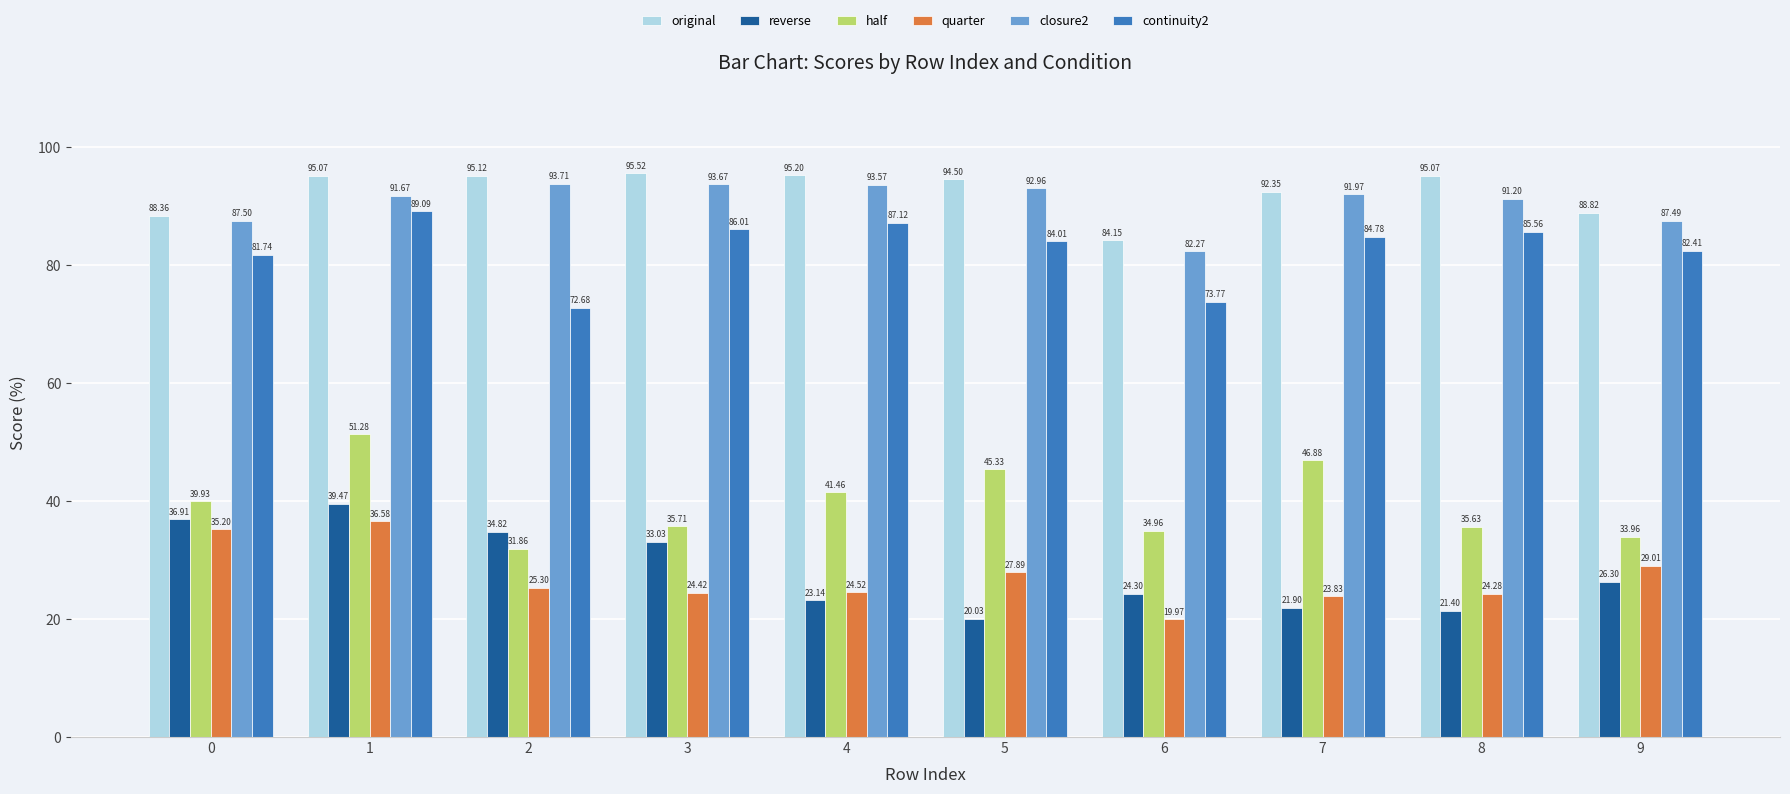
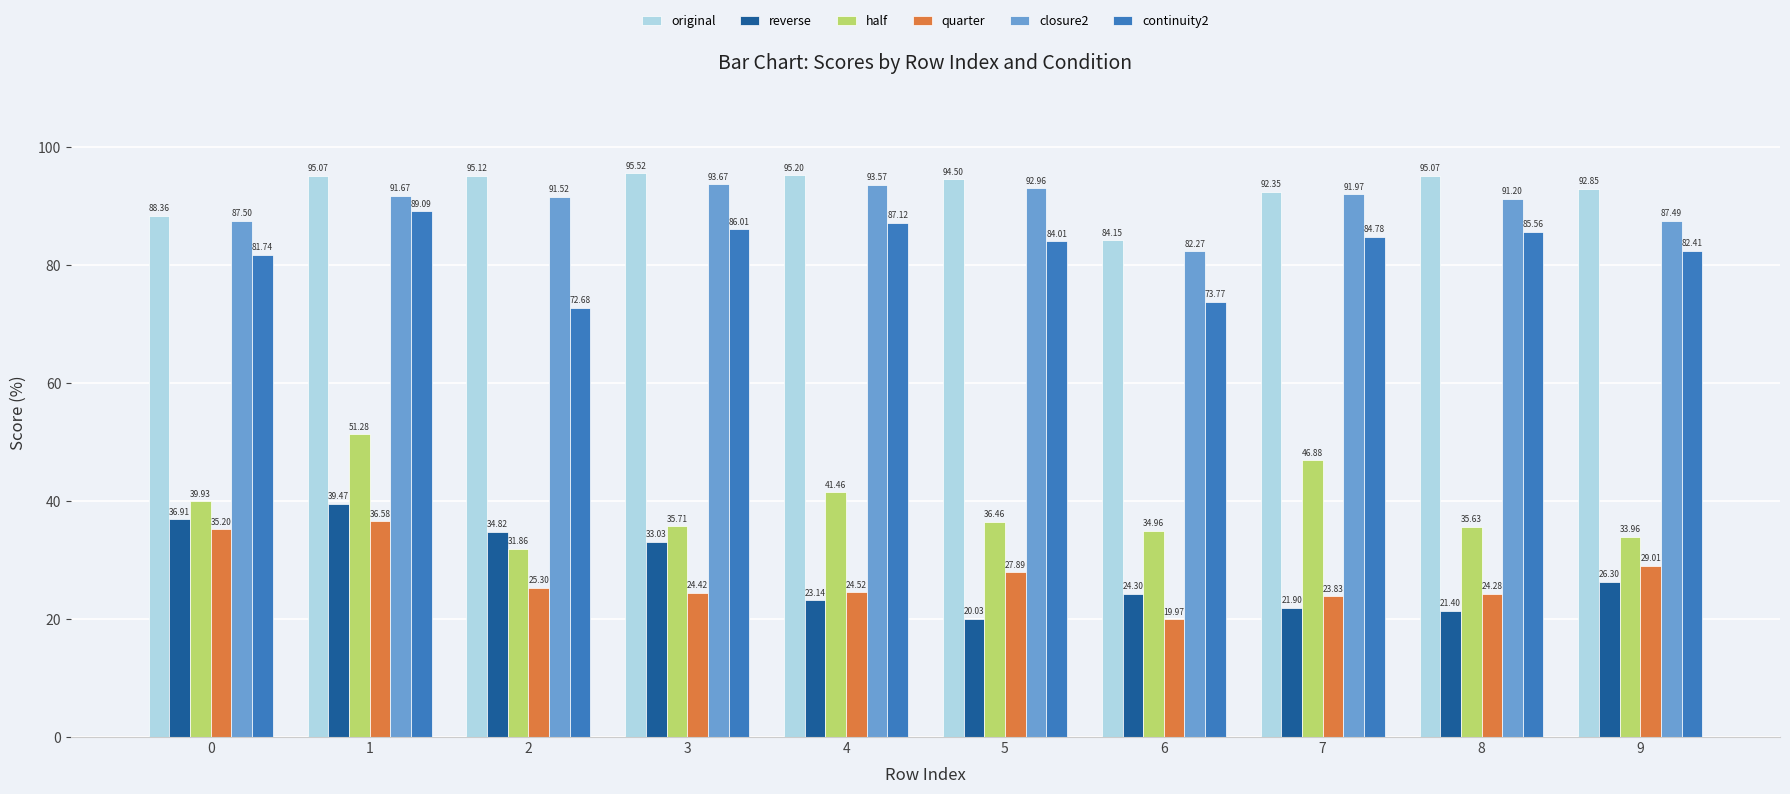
  {
    "original": {
      "0": 88.36,
      "1": 95.07,
      "2": 95.12,
      "3": 95.52,
      "4": 95.20,
      "5": 94.50,
      "6": 84.15,
      "7": 92.35,
      "8": 95.07,
-     "9": 88.82
+     "9": 92.85
    },
    "half": {
      "0": 39.93,
      "1": 51.28,
      "2": 31.86,
      "3": 35.71,
      "4": 41.46,
-     "5": 45.33,
+     "5": 36.46,
      "6": 34.96,
      "7": 46.88,
      "8": 35.63,
      "9": 33.96
    },
    "quarter": {
      "0": 35.20,
      "1": 36.58,
      "2": 25.30,
      "3": 24.42,
      "4": 24.52,
      "5": 27.89,
      "6": 19.97,
      "7": 23.83,
      "8": 24.28,
      "9": 29.01
    },
    "closure2": {
      "0": 87.50,
      "1": 91.67,
-     "2": 93.71,
+     "2": 91.52,
      "3": 93.67,
      "4": 93.57,
      "5": 92.96,
      "6": 82.27,
      "7": 91.97,
      "8": 91.20,
      "9": 87.49
    }
  }
